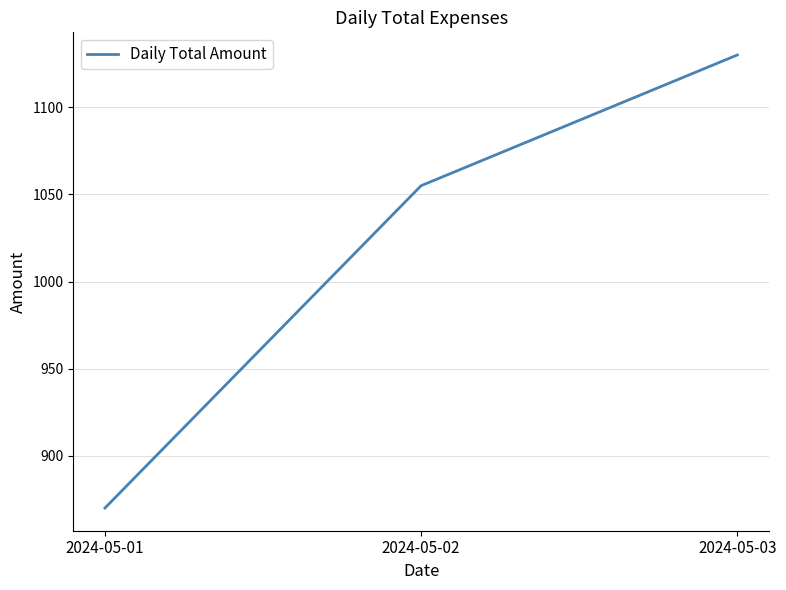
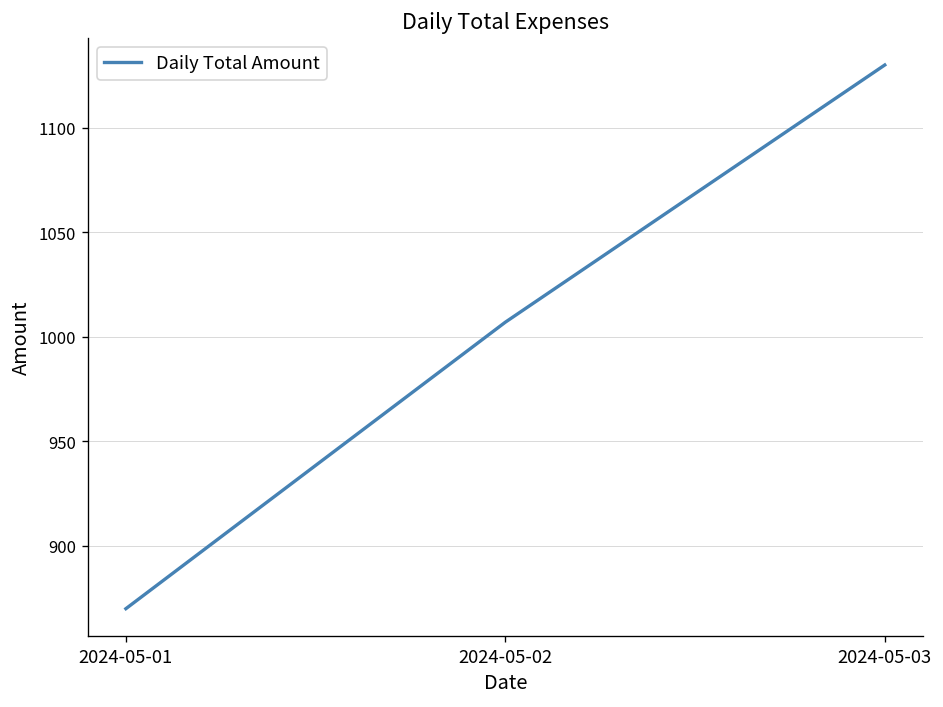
  {
    "2024-05-01": 870,
-   "2024-05-02": 1055,
+   "2024-05-02": 1007,
    "2024-05-03": 1130
  }
